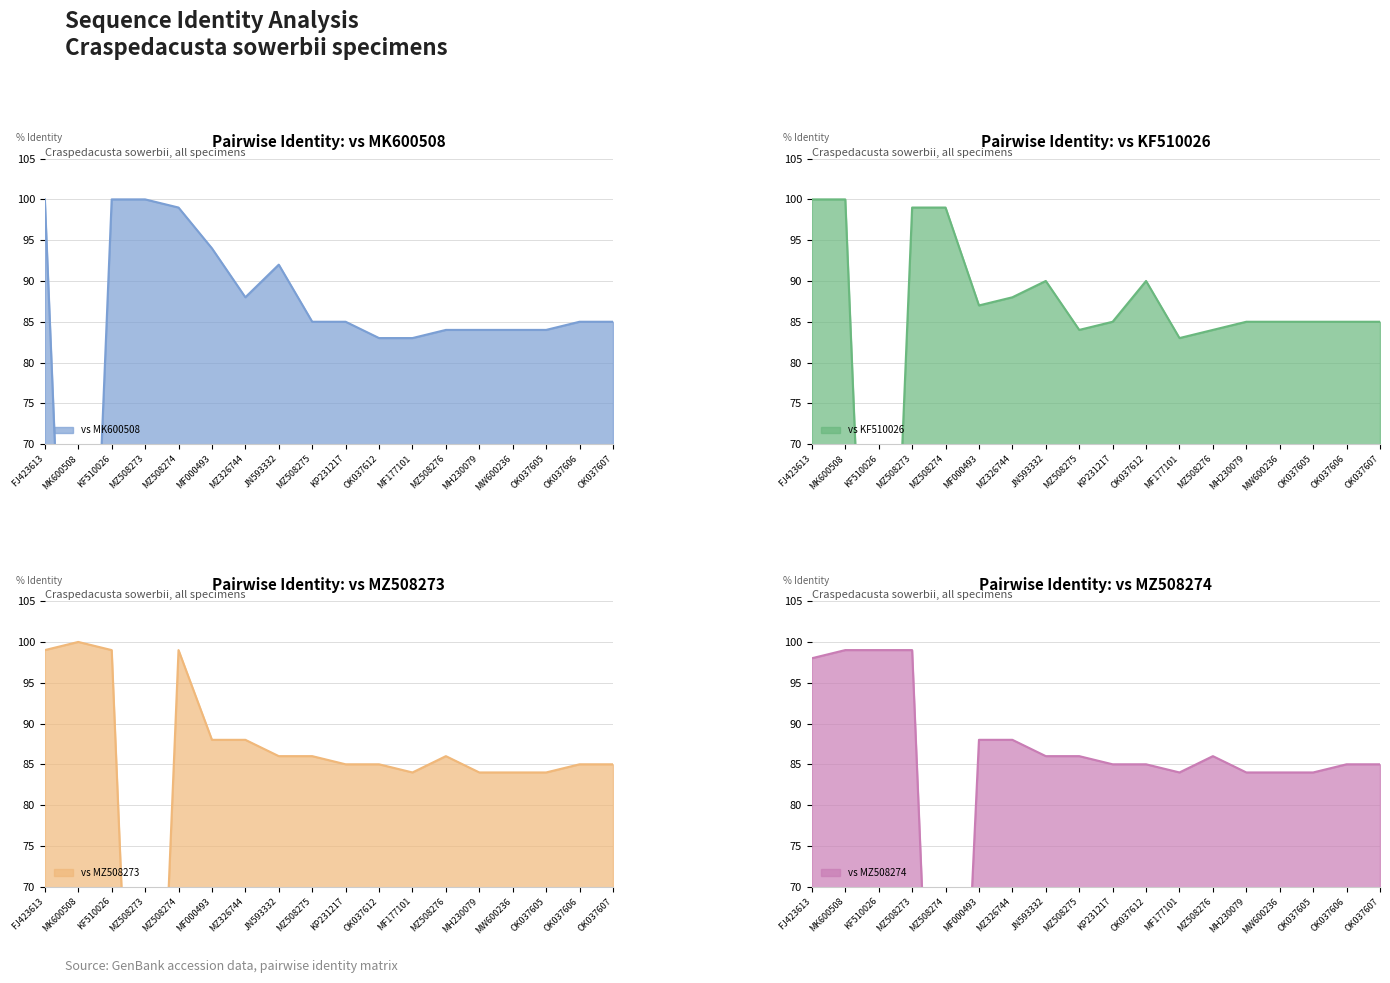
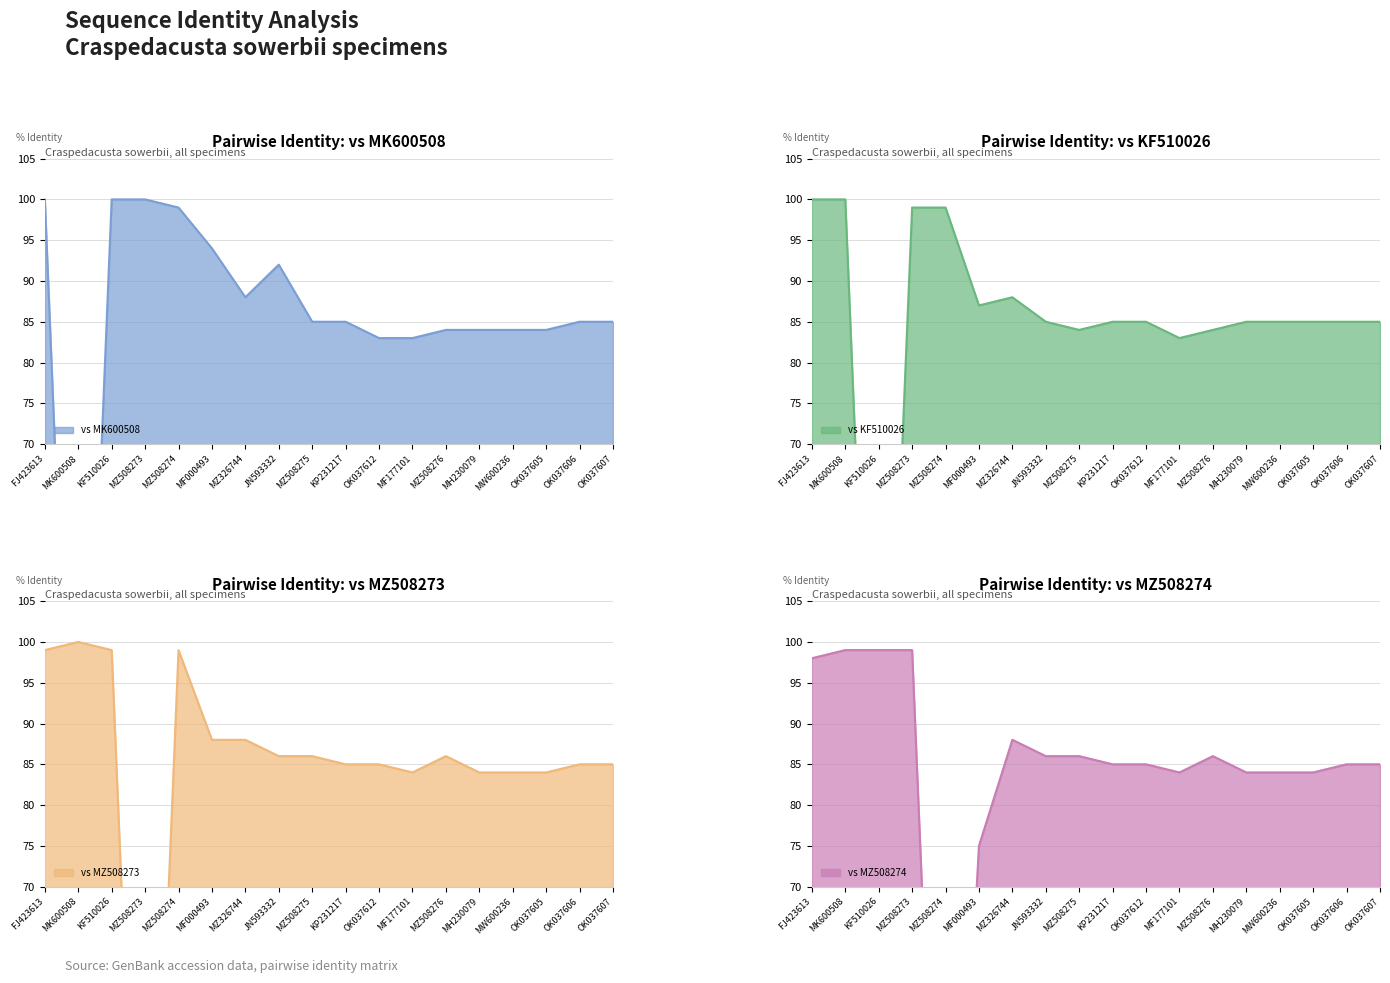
  {
    "Pairwise Identity: vs MK600508": {
      "FJ423613": 100,
      "KF510026": 100,
      "MZ508273": 100,
      "MZ508274": 99,
      "MF000493": 94,
      "MZ326744": 88,
      "JN593332": 92,
      "MZ508275": 85,
      "KP231217": 85,
      "OK037612": 83,
      "MF177101": 83,
      "MZ508276": 84,
      "MH230079": 84,
      "MW600236": 84,
      "OK037605": 84,
      "OK037606": 85,
      "OK037607": 85
    },
    "Pairwise Identity: vs KF510026": {
      "FJ423613": 100,
      "MK600508": 100,
      "MZ508273": 99,
      "MZ508274": 99,
      "MF000493": 87,
      "MZ326744": 88,
-     "JN593332": 90,
+     "JN593332": 85,
      "MZ508275": 84,
      "KP231217": 85,
-     "OK037612": 90,
+     "OK037612": 85,
      "MF177101": 83,
      "MZ508276": 84,
      "MH230079": 85,
      "MW600236": 85,
      "OK037605": 85,
      "OK037606": 85,
      "OK037607": 85
    },
    "Pairwise Identity: vs MZ508273": {
      "FJ423613": 99,
      "MK600508": 100,
      "KF510026": 99,
      "MZ508274": 99,
      "MF000493": 88,
      "MZ326744": 88,
      "JN593332": 86,
      "MZ508275": 86,
      "KP231217": 85,
      "OK037612": 85,
      "MF177101": 84,
      "MZ508276": 86,
      "MH230079": 84,
      "MW600236": 84,
      "OK037605": 84,
      "OK037606": 85,
      "OK037607": 85
    },
    "Pairwise Identity: vs MZ508274": {
      "FJ423613": 98,
      "MK600508": 99,
      "KF510026": 99,
      "MZ508273": 99,
-     "MF000493": 88,
+     "MF000493": 75,
      "MZ326744": 88,
      "JN593332": 86,
      "MZ508275": 86,
      "KP231217": 85,
      "OK037612": 85,
      "MF177101": 84,
      "MZ508276": 86,
      "MH230079": 84,
      "MW600236": 84,
      "OK037605": 84,
      "OK037606": 85,
      "OK037607": 85
    }
  }
